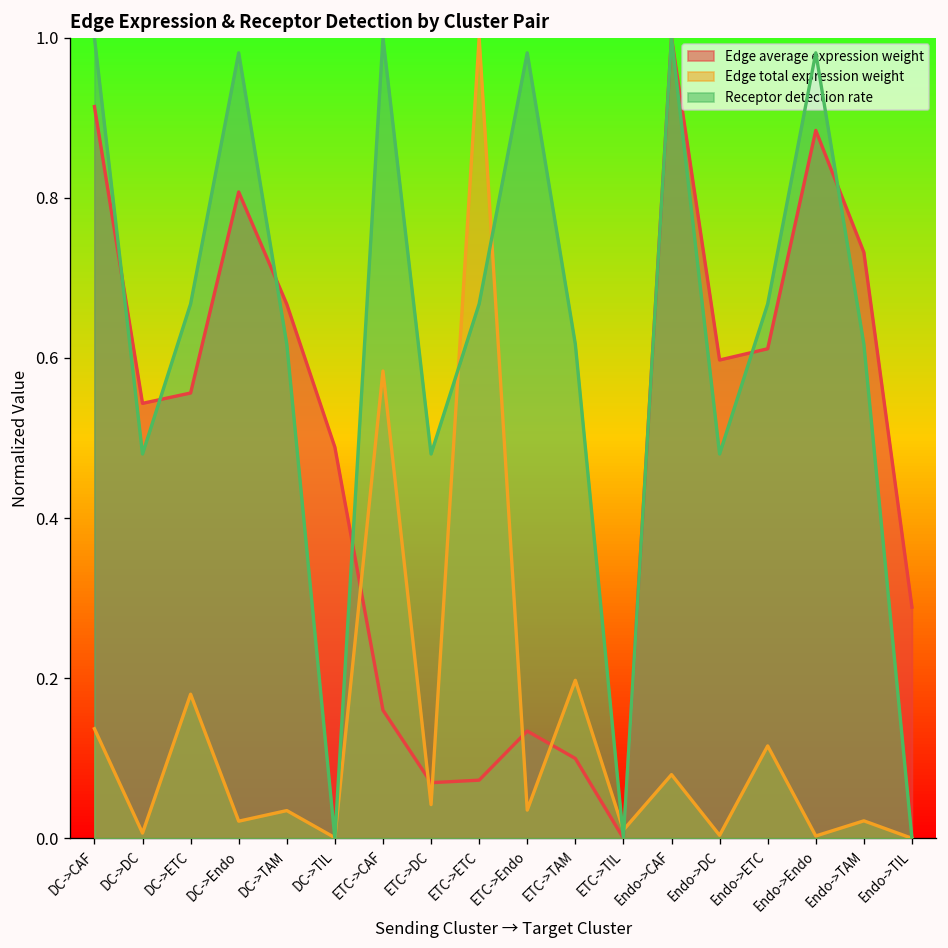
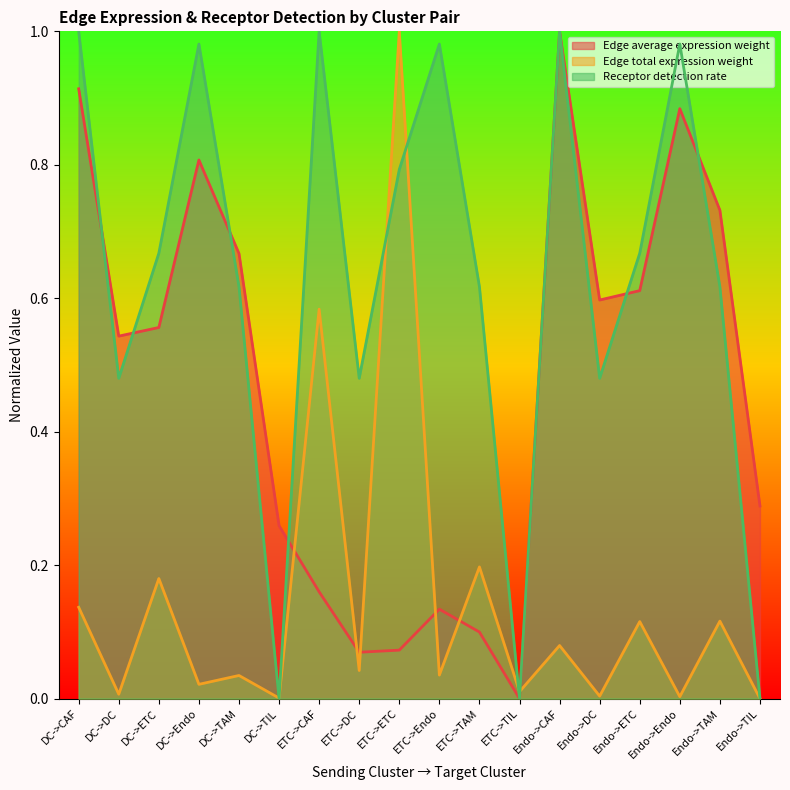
  {
    "Edge average expression weight": {
      "DC->CAF": 0.91,
      "DC->DC": 0.54,
      "DC->ETC": 0.56,
      "DC->Endo": 0.81,
      "DC->TAM": 0.67,
-     "DC->TIL": 0.49,
+     "DC->TIL": 0.26,
      "ETC->CAF": 0.16,
      "ETC->DC": 0.07,
      "ETC->ETC": 0.07,
      "ETC->Endo": 0.13,
      "ETC->TAM": 0.10,
      "Endo->DC": 0.60,
      "Endo->ETC": 0.61,
      "Endo->Endo": 0.88,
      "Endo->TAM": 0.73,
      "Endo->TIL": 0.29
    },
    "Edge total expression weight": {
      "DC->CAF": 0.14,
      "DC->DC": 0.01,
      "DC->ETC": 0.18,
      "DC->Endo": 0.02,
      "DC->TAM": 0.03,
      "ETC->CAF": 0.58,
      "ETC->DC": 0.04,
      "ETC->ETC": 1.00,
      "ETC->Endo": 0.04,
      "ETC->TAM": 0.20,
      "ETC->TIL": 0.01,
      "Endo->CAF": 0.08,
      "Endo->DC": 0.00,
      "Endo->ETC": 0.12,
      "Endo->Endo": 0.00,
-     "Endo->TAM": 0.02
+     "Endo->TAM": 0.12
    },
    "Receptor detection rate": {
      "DC->CAF": 1.00,
      "DC->DC": 0.48,
      "DC->ETC": 0.67,
      "DC->Endo": 0.98,
      "DC->TAM": 0.62,
      "ETC->CAF": 1.00,
      "ETC->DC": 0.48,
-     "ETC->ETC": 0.67,
+     "ETC->ETC": 0.79,
      "ETC->Endo": 0.98,
      "ETC->TAM": 0.62,
      "Endo->DC": 0.48,
      "Endo->ETC": 0.67,
      "Endo->TAM": 0.62
    }
  }
